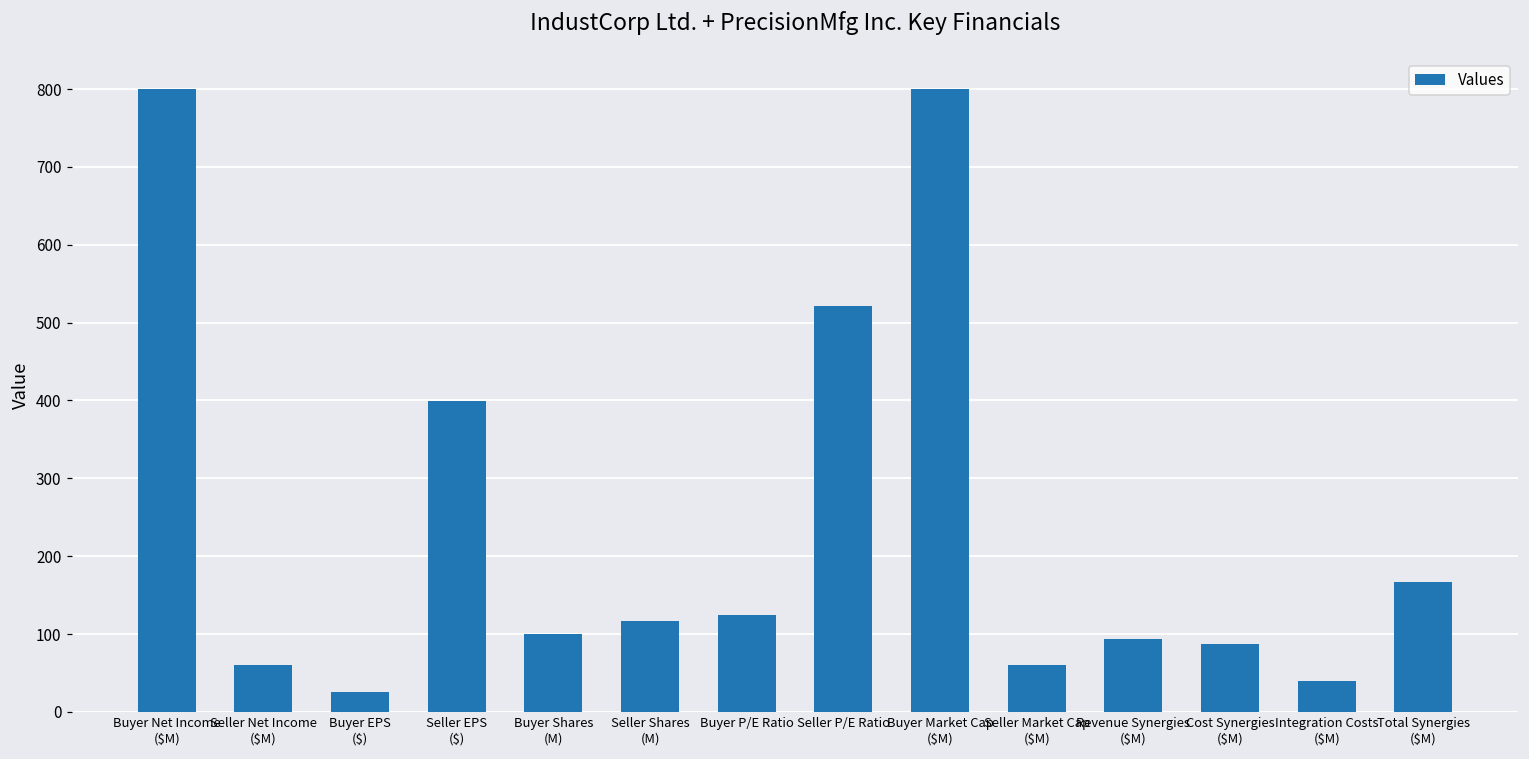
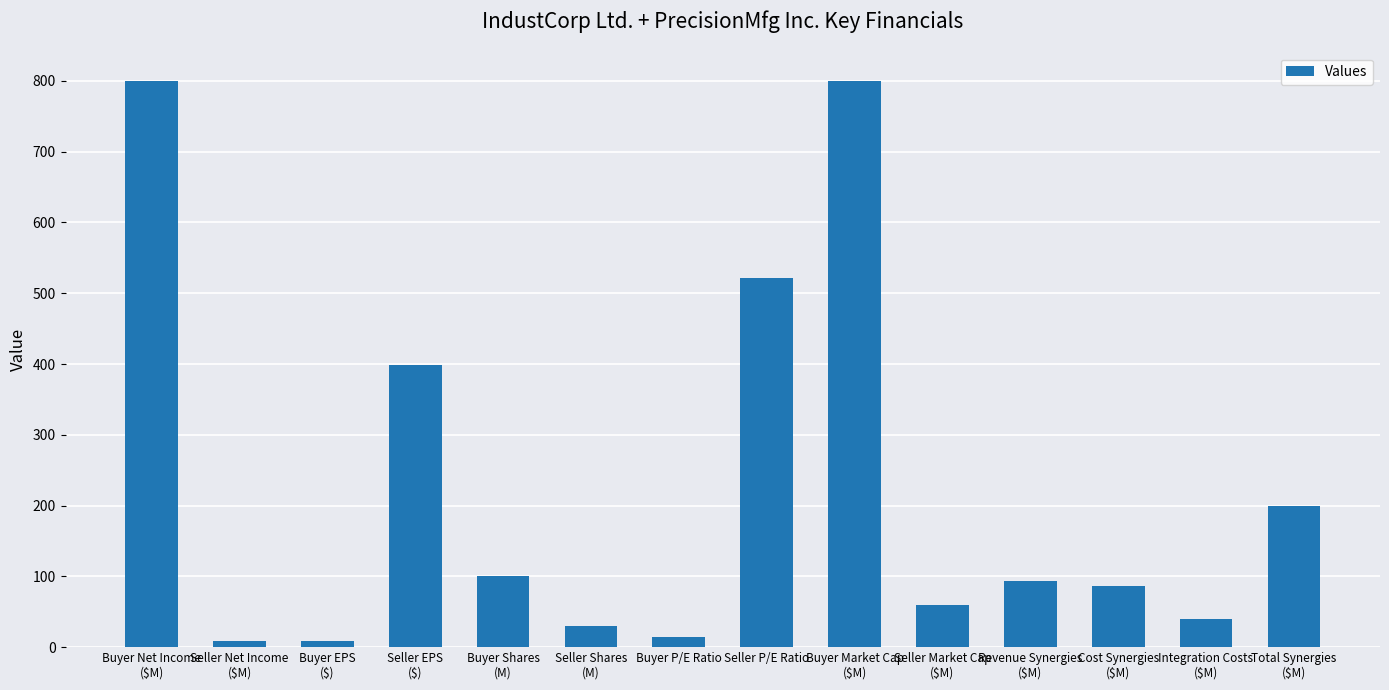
  {
    "Buyer Net Income ($M)": 800,
-   "Seller Net Income ($M)": 60,
-   "Buyer EPS ($)": 30,
+   "Seller Net Income ($M)": 10,
+   "Buyer EPS ($)": 10,
    "Seller EPS ($)": 400,
    "Buyer Shares (M)": 100,
-   "Seller Shares (M)": 120,
-   "Buyer P/E Ratio": 120,
+   "Seller Shares (M)": 30,
+   "Buyer P/E Ratio": 20,
    "Seller P/E Ratio": 520,
    "Buyer Market Cap ($M)": 800,
    "Seller Market Cap ($M)": 60,
    "Revenue Synergies ($M)": 90,
    "Cost Synergies ($M)": 90,
    "Integration Costs ($M)": 40,
-   "Total Synergies ($M)": 170
+   "Total Synergies ($M)": 200
  }
